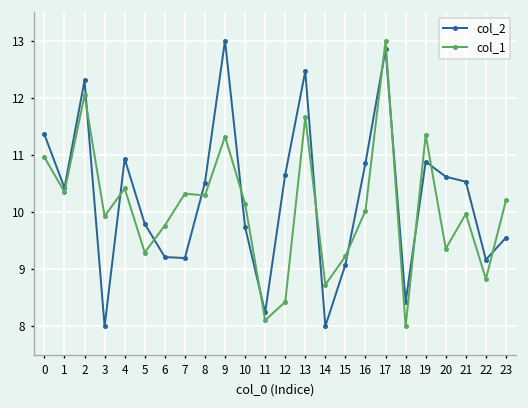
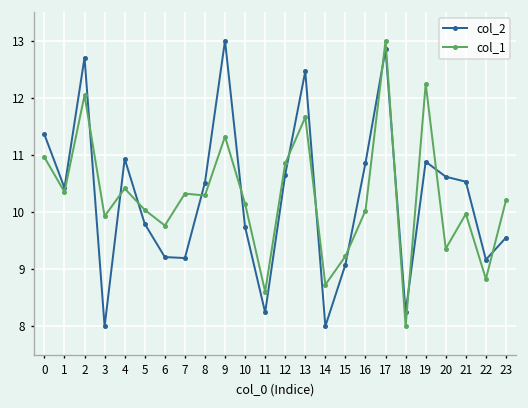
  {
    "col_2": {
      "0": 11.4,
      "1": 10.4,
-     "2": 12.3,
+     "2": 12.7,
      "3": 8.0,
      "4": 10.9,
      "5": 9.8,
      "6": 9.2,
      "7": 9.2,
      "8": 10.5,
      "9": 13.0,
      "10": 9.7,
      "11": 8.2,
      "12": 10.7,
      "13": 12.5,
      "14": 8.0,
      "15": 9.1,
      "16": 10.9,
      "17": 12.8,
-     "18": 8.4,
+     "18": 8.2,
      "19": 10.9,
      "20": 10.6,
      "21": 10.5,
      "22": 9.2,
      "23": 9.6
    },
    "col_1": {
      "0": 11.0,
      "1": 10.4,
      "2": 12.0,
      "3": 9.9,
      "4": 10.4,
-     "5": 9.3,
+     "5": 10.0,
      "6": 9.8,
      "7": 10.3,
      "8": 10.3,
      "9": 11.3,
      "10": 10.1,
-     "11": 8.1,
-     "12": 8.4,
+     "11": 8.6,
+     "12": 10.9,
      "13": 11.7,
      "14": 8.7,
      "15": 9.2,
      "16": 10.0,
      "17": 13.0,
      "18": 8.0,
-     "19": 11.4,
+     "19": 12.2,
      "20": 9.4,
      "21": 10.0,
      "22": 8.8,
      "23": 10.2
    }
  }
